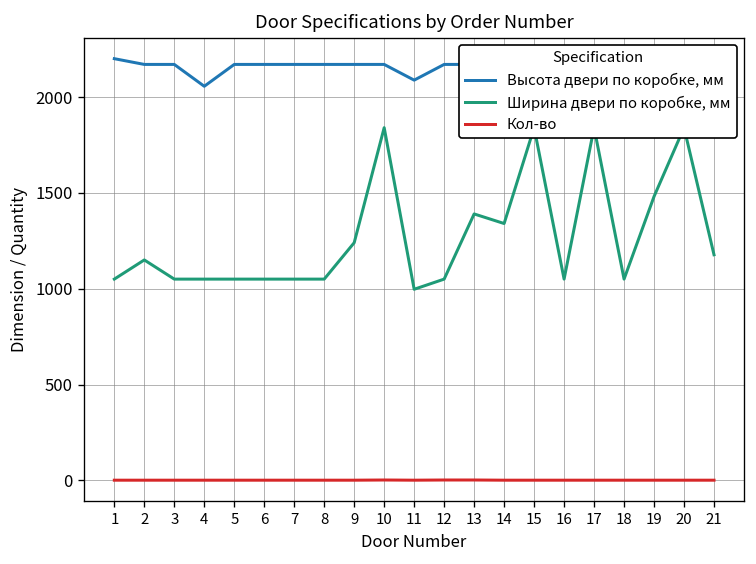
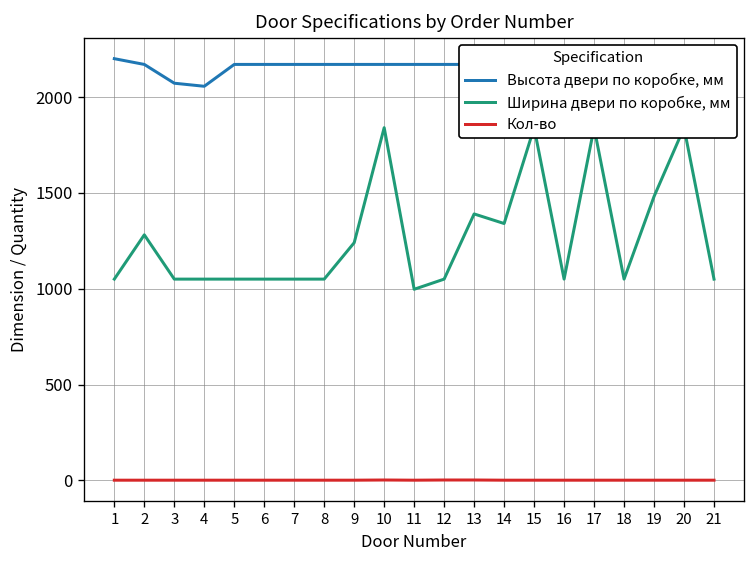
  {
    "Высота двери по коробке, мм": {
      "1": 2200,
      "2": 2170,
-     "3": 2170,
+     "3": 2070,
      "4": 2060,
      "5": 2170,
      "6": 2170,
      "7": 2170,
      "8": 2170,
      "9": 2170,
      "10": 2170,
-     "11": 2090,
+     "11": 2170,
      "12": 2170
    },
    "Ширина двери по коробке, мм": {
      "1": 1050,
-     "2": 1150,
+     "2": 1280,
      "3": 1050,
      "4": 1050,
      "5": 1050,
      "6": 1050,
      "7": 1050,
      "8": 1050,
      "9": 1240,
      "10": 1840,
      "11": 1000,
      "12": 1050,
      "13": 1390,
      "14": 1340,
      "16": 1050,
      "18": 1050,
      "19": 1480,
-     "21": 1180
+     "21": 1050
    },
    "Кол-во": {
      "1": 0,
      "2": 0,
      "3": 0,
      "4": 0,
      "5": 0,
      "6": 0,
      "7": 0,
      "8": 0,
      "9": 0,
      "10": 0,
      "11": 0,
      "12": 0,
      "13": 0,
      "14": 0,
      "15": 0,
      "16": 0,
      "17": 0,
      "18": 0,
      "19": 0,
      "20": 0,
      "21": 0
    }
  }
